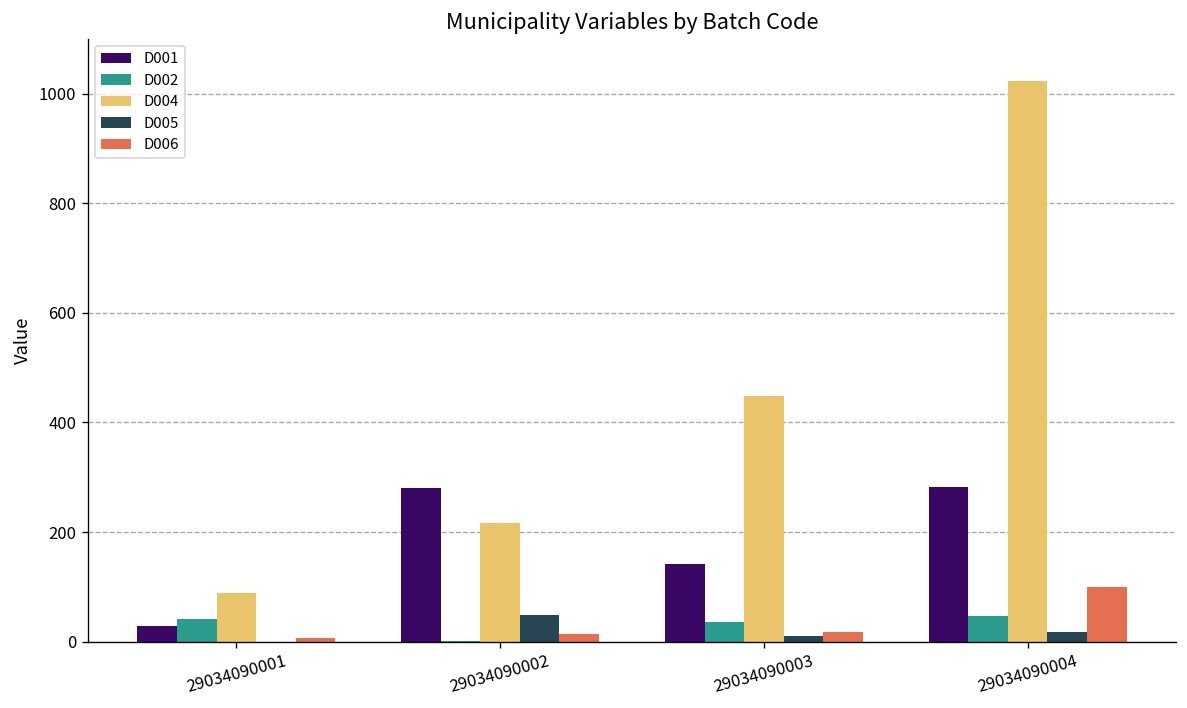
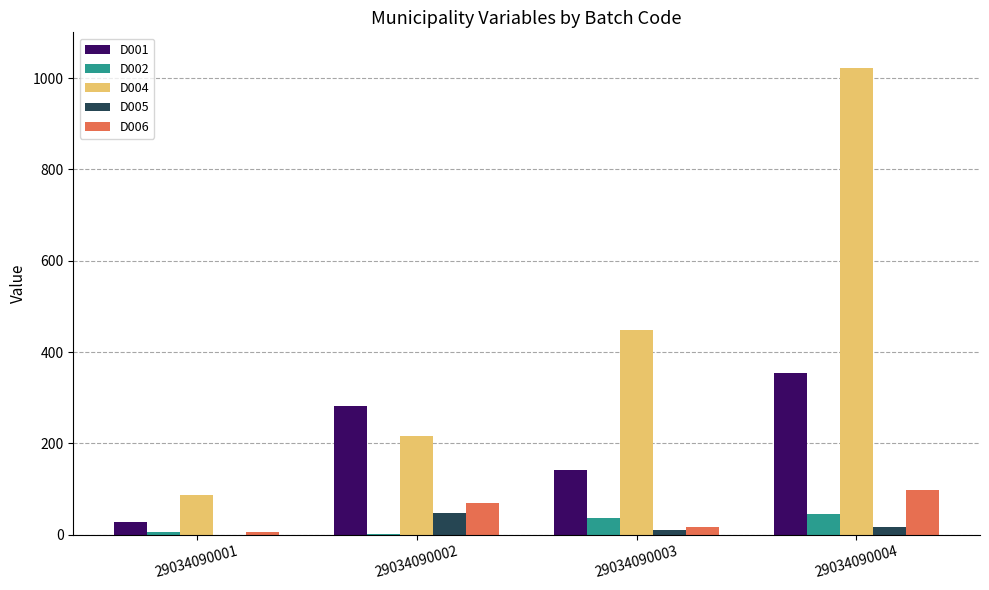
  {
    "D001": {
      "29034090001": 30,
      "29034090002": 280,
      "29034090003": 140,
-     "29034090004": 280
+     "29034090004": 360
    },
    "D002": {
-     "29034090001": 40,
+     "29034090001": 10,
      "29034090003": 40,
      "29034090004": 50
    },
    "D004": {
      "29034090001": 90,
      "29034090002": 220,
      "29034090003": 450,
      "29034090004": 1020
    },
    "D005": {
      "29034090001": 0,
      "29034090002": 50,
      "29034090003": 10,
      "29034090004": 20
    },
    "D006": {
      "29034090001": 10,
-     "29034090002": 10,
+     "29034090002": 70,
      "29034090003": 20,
      "29034090004": 100
    }
  }
